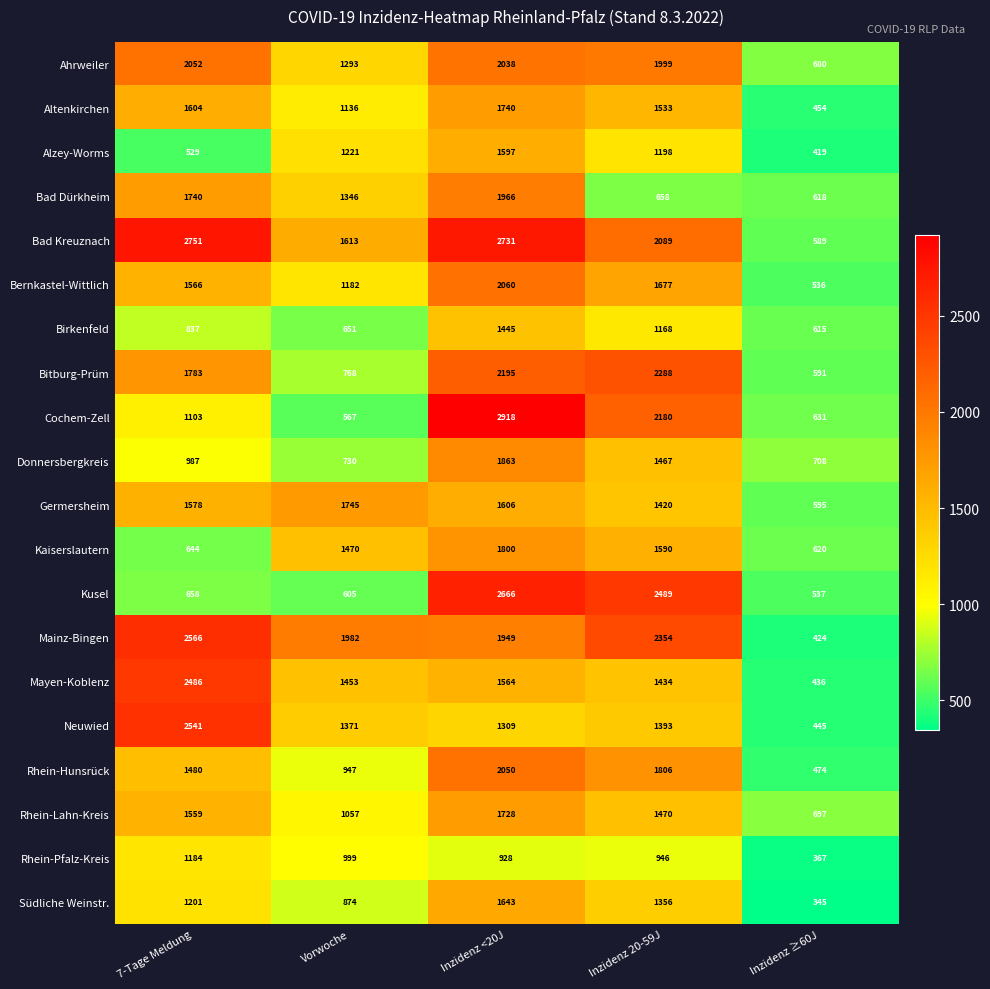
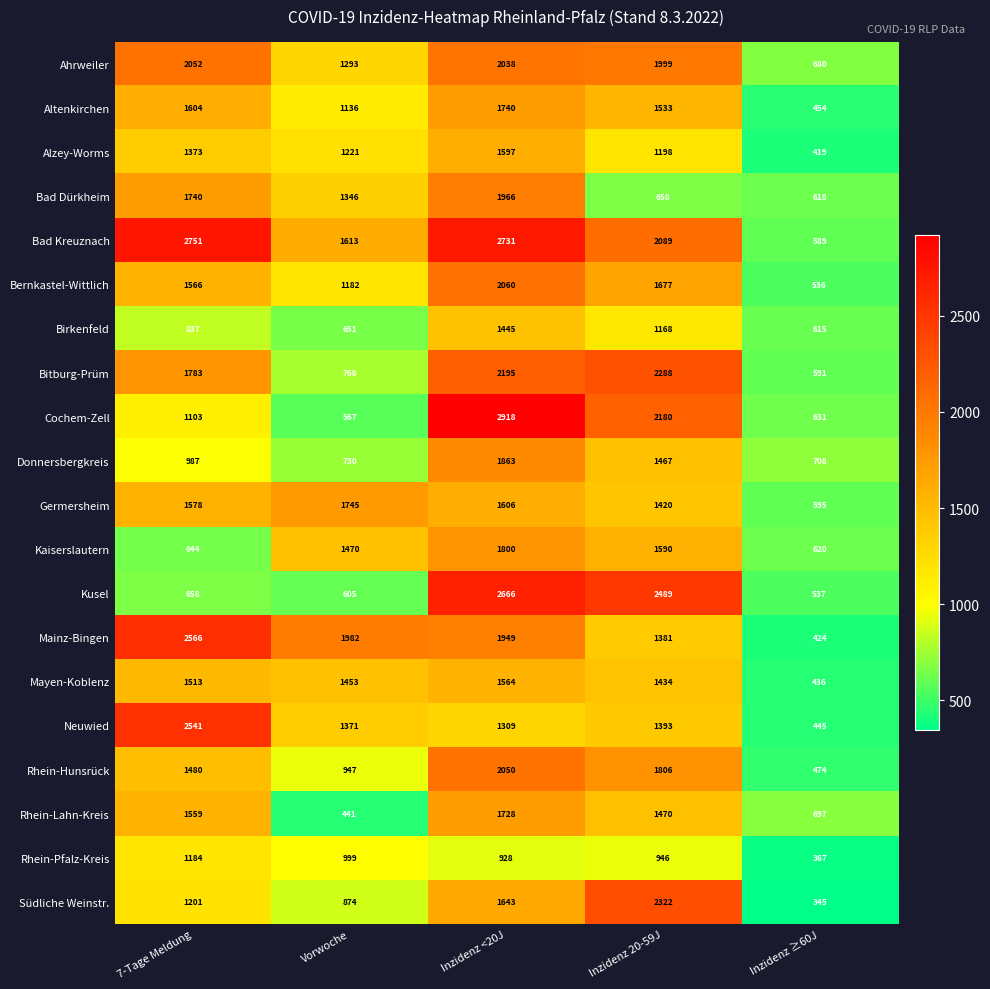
  {
    "Ahrweiler": {
      "7-Tage Meldung": 2052,
      "Vorwoche": 1293,
      "Inzidenz <20J": 2038,
      "Inzidenz 20-59J": 1999,
      "Inzidenz ≥60J": 680
    },
    "Altenkirchen": {
      "7-Tage Meldung": 1604,
      "Vorwoche": 1136,
      "Inzidenz <20J": 1740,
      "Inzidenz 20-59J": 1533,
      "Inzidenz ≥60J": 454
    },
    "Alzey-Worms": {
-     "7-Tage Meldung": 529,
+     "7-Tage Meldung": 1373,
      "Vorwoche": 1221,
      "Inzidenz <20J": 1597,
      "Inzidenz 20-59J": 1198,
      "Inzidenz ≥60J": 419
    },
    "Bad Dürkheim": {
      "7-Tage Meldung": 1740,
      "Vorwoche": 1346,
      "Inzidenz <20J": 1966,
      "Inzidenz 20-59J": 658,
      "Inzidenz ≥60J": 618
    },
    "Bad Kreuznach": {
      "7-Tage Meldung": 2751,
      "Vorwoche": 1613,
      "Inzidenz <20J": 2731,
      "Inzidenz 20-59J": 2089,
      "Inzidenz ≥60J": 589
    },
    "Bernkastel-Wittlich": {
      "7-Tage Meldung": 1566,
      "Vorwoche": 1182,
      "Inzidenz <20J": 2060,
      "Inzidenz 20-59J": 1677,
      "Inzidenz ≥60J": 536
    },
    "Birkenfeld": {
      "7-Tage Meldung": 837,
      "Vorwoche": 651,
      "Inzidenz <20J": 1445,
      "Inzidenz 20-59J": 1168,
      "Inzidenz ≥60J": 615
    },
    "Bitburg-Prüm": {
      "7-Tage Meldung": 1783,
      "Vorwoche": 768,
      "Inzidenz <20J": 2195,
      "Inzidenz 20-59J": 2288,
      "Inzidenz ≥60J": 591
    },
    "Cochem-Zell": {
      "7-Tage Meldung": 1103,
      "Vorwoche": 567,
      "Inzidenz <20J": 2918,
      "Inzidenz 20-59J": 2180,
      "Inzidenz ≥60J": 631
    },
    "Donnersbergkreis": {
      "7-Tage Meldung": 987,
      "Vorwoche": 730,
      "Inzidenz <20J": 1863,
      "Inzidenz 20-59J": 1467,
      "Inzidenz ≥60J": 708
    },
    "Germersheim": {
      "7-Tage Meldung": 1578,
      "Vorwoche": 1745,
      "Inzidenz <20J": 1606,
      "Inzidenz 20-59J": 1420,
      "Inzidenz ≥60J": 595
    },
    "Kaiserslautern": {
      "7-Tage Meldung": 644,
      "Vorwoche": 1470,
      "Inzidenz <20J": 1800,
      "Inzidenz 20-59J": 1590,
      "Inzidenz ≥60J": 620
    },
    "Kusel": {
      "7-Tage Meldung": 658,
      "Vorwoche": 605,
      "Inzidenz <20J": 2666,
      "Inzidenz 20-59J": 2489,
      "Inzidenz ≥60J": 537
    },
    "Mainz-Bingen": {
      "7-Tage Meldung": 2566,
      "Vorwoche": 1982,
      "Inzidenz <20J": 1949,
-     "Inzidenz 20-59J": 2354,
+     "Inzidenz 20-59J": 1381,
      "Inzidenz ≥60J": 424
    },
    "Mayen-Koblenz": {
-     "7-Tage Meldung": 2486,
+     "7-Tage Meldung": 1513,
      "Vorwoche": 1453,
      "Inzidenz <20J": 1564,
      "Inzidenz 20-59J": 1434,
      "Inzidenz ≥60J": 436
    },
    "Neuwied": {
      "7-Tage Meldung": 2541,
      "Vorwoche": 1371,
      "Inzidenz <20J": 1309,
      "Inzidenz 20-59J": 1393,
      "Inzidenz ≥60J": 445
    },
    "Rhein-Hunsrück": {
      "7-Tage Meldung": 1480,
      "Vorwoche": 947,
      "Inzidenz <20J": 2050,
      "Inzidenz 20-59J": 1806,
      "Inzidenz ≥60J": 474
    },
    "Rhein-Lahn-Kreis": {
      "7-Tage Meldung": 1559,
-     "Vorwoche": 1057,
+     "Vorwoche": 441,
      "Inzidenz <20J": 1728,
      "Inzidenz 20-59J": 1470,
      "Inzidenz ≥60J": 697
    },
    "Rhein-Pfalz-Kreis": {
      "7-Tage Meldung": 1184,
      "Vorwoche": 999,
      "Inzidenz <20J": 928,
      "Inzidenz 20-59J": 946,
      "Inzidenz ≥60J": 367
    },
    "Südliche Weinstr.": {
      "7-Tage Meldung": 1201,
      "Vorwoche": 874,
      "Inzidenz <20J": 1643,
-     "Inzidenz 20-59J": 1356,
+     "Inzidenz 20-59J": 2322,
      "Inzidenz ≥60J": 345
    }
  }
